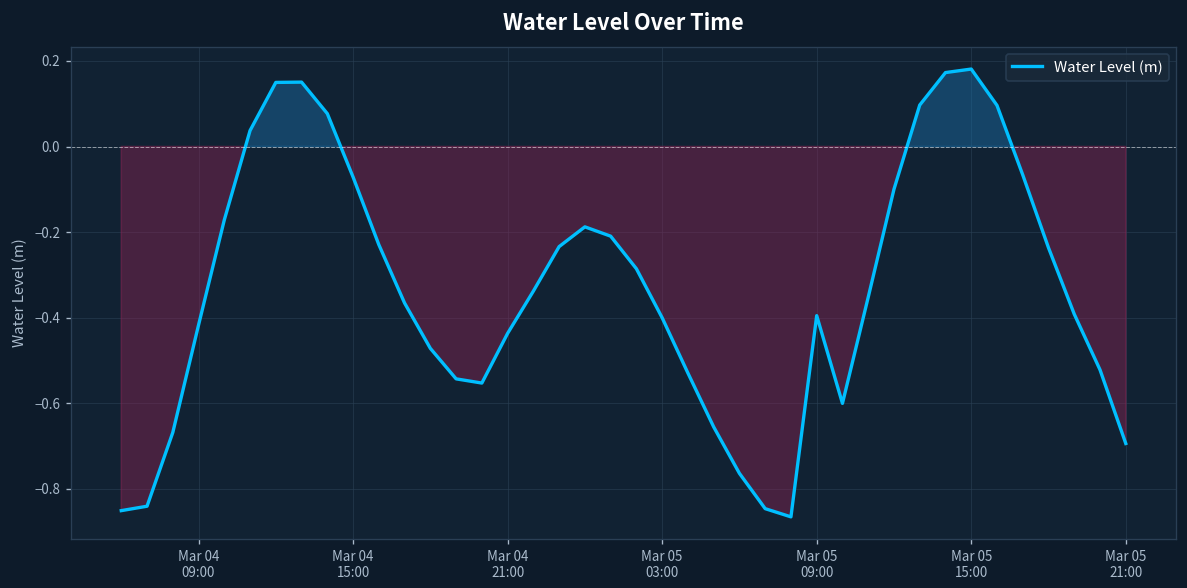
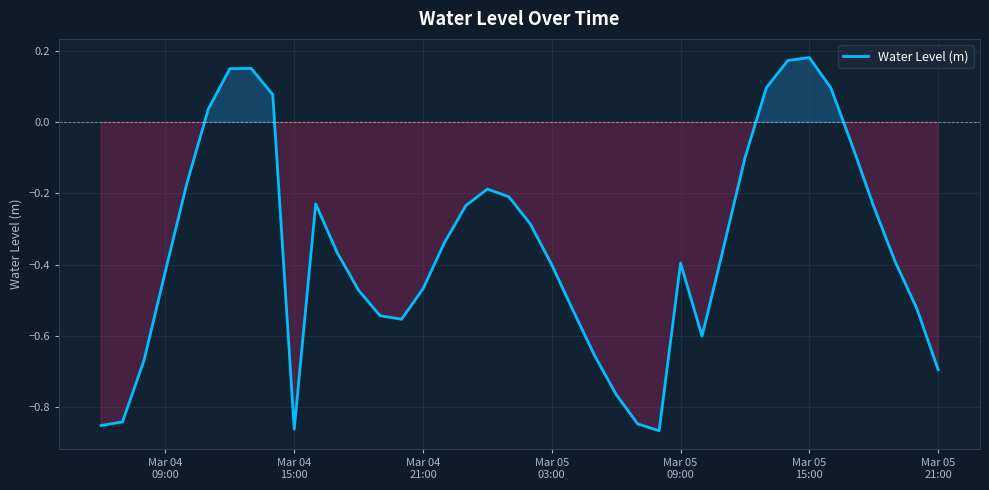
  {
    "Mar 04 09:00": -0.42,
-   "Mar 04 15:00": -0.07,
-   "Mar 04 21:00": -0.44,
+   "Mar 04 15:00": -0.86,
+   "Mar 04 21:00": -0.47,
    "Mar 05 03:00": -0.40,
    "Mar 05 09:00": -0.40,
    "Mar 05 15:00": 0.18,
    "Mar 05 21:00": -0.69
  }
